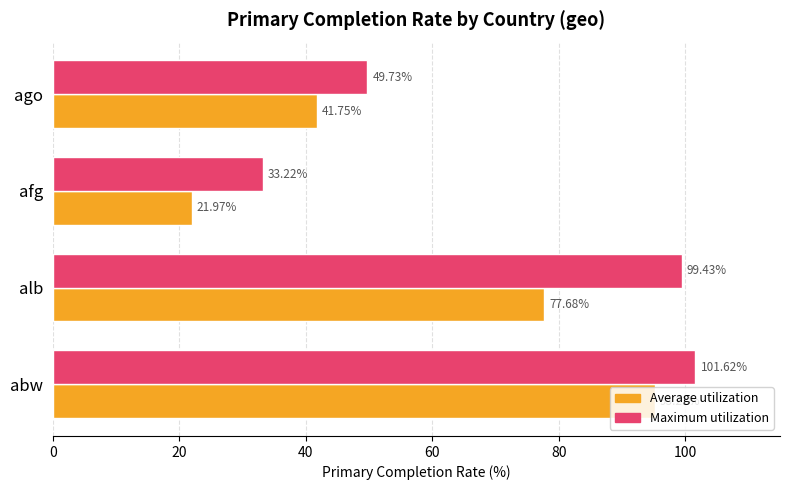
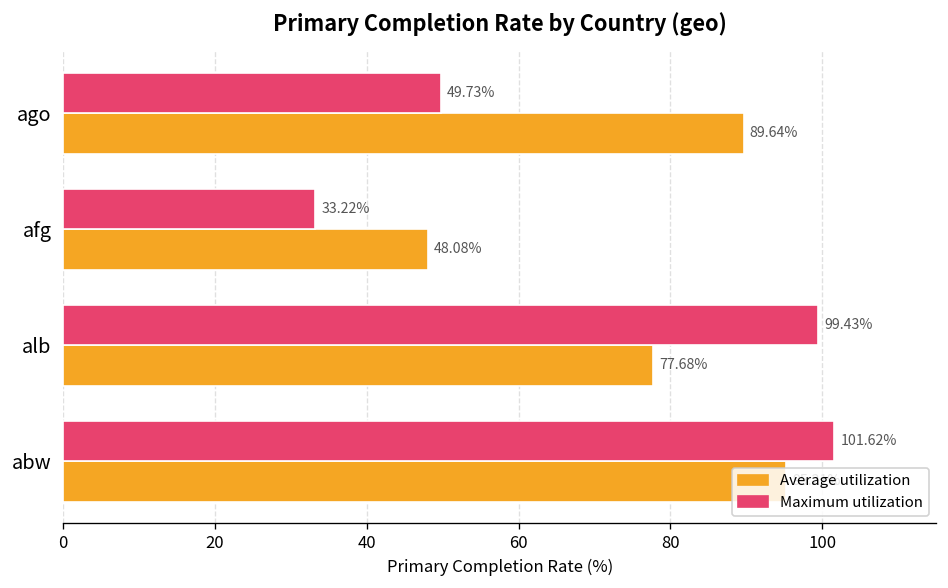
  {
    "Average utilization": {
-     "ago": "41.75%",
-     "afg": "21.97%",
+     "ago": "89.64%",
+     "afg": "48.08%",
      "alb": "77.68%"
    },
    "Maximum utilization": {
      "ago": "49.73%",
      "afg": "33.22%",
      "alb": "99.43%",
      "abw": "101.62%"
    }
  }
